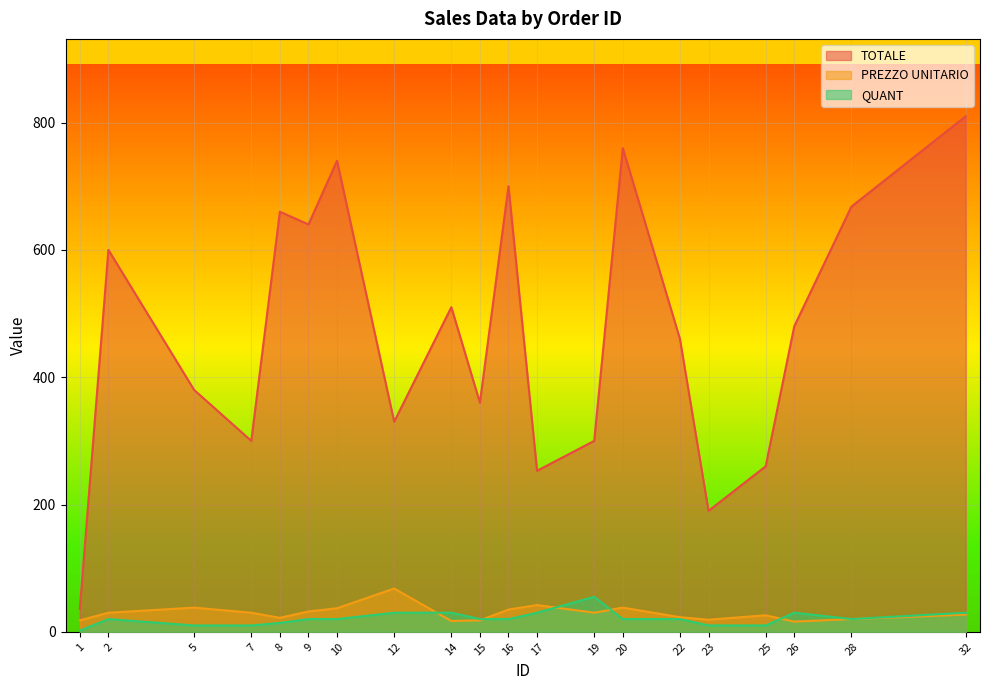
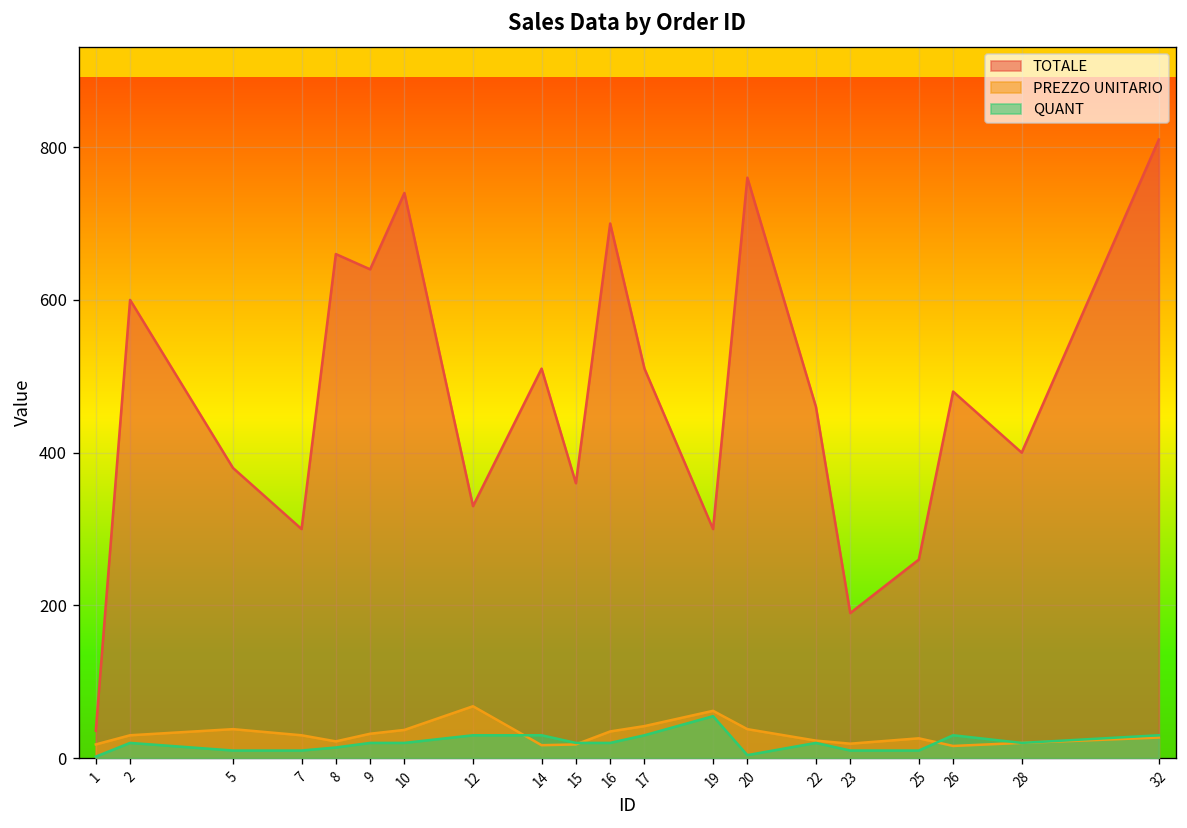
  {
    "TOTALE": {
      "1": 40,
      "2": 600,
      "5": 380,
      "7": 300,
      "8": 660,
      "9": 640,
      "10": 740,
      "12": 330,
      "14": 510,
      "15": 360,
      "16": 700,
-     "17": 250,
+     "17": 510,
      "19": 300,
      "20": 760,
      "22": 460,
      "23": 190,
      "25": 260,
      "26": 480,
-     "28": 670,
+     "28": 400,
      "32": 810
    },
    "PREZZO UNITARIO": {
      "1": 20,
      "2": 30,
      "5": 40,
      "7": 30,
      "8": 20,
      "9": 30,
      "10": 40,
      "12": 70,
      "14": 20,
      "16": 40,
      "17": 40,
-     "19": 30,
+     "19": 60,
      "20": 40,
      "23": 20,
      "25": 30,
      "26": 20
    },
    "QUANT": {
      "1": 0,
      "2": 20,
      "5": 10,
      "7": 10,
      "8": 10,
      "9": 20,
      "10": 20,
      "12": 30,
      "14": 30,
      "16": 20,
      "17": 30,
      "19": 60,
-     "20": 20,
+     "20": 0,
      "23": 10,
      "25": 10,
      "26": 30
    }
  }
